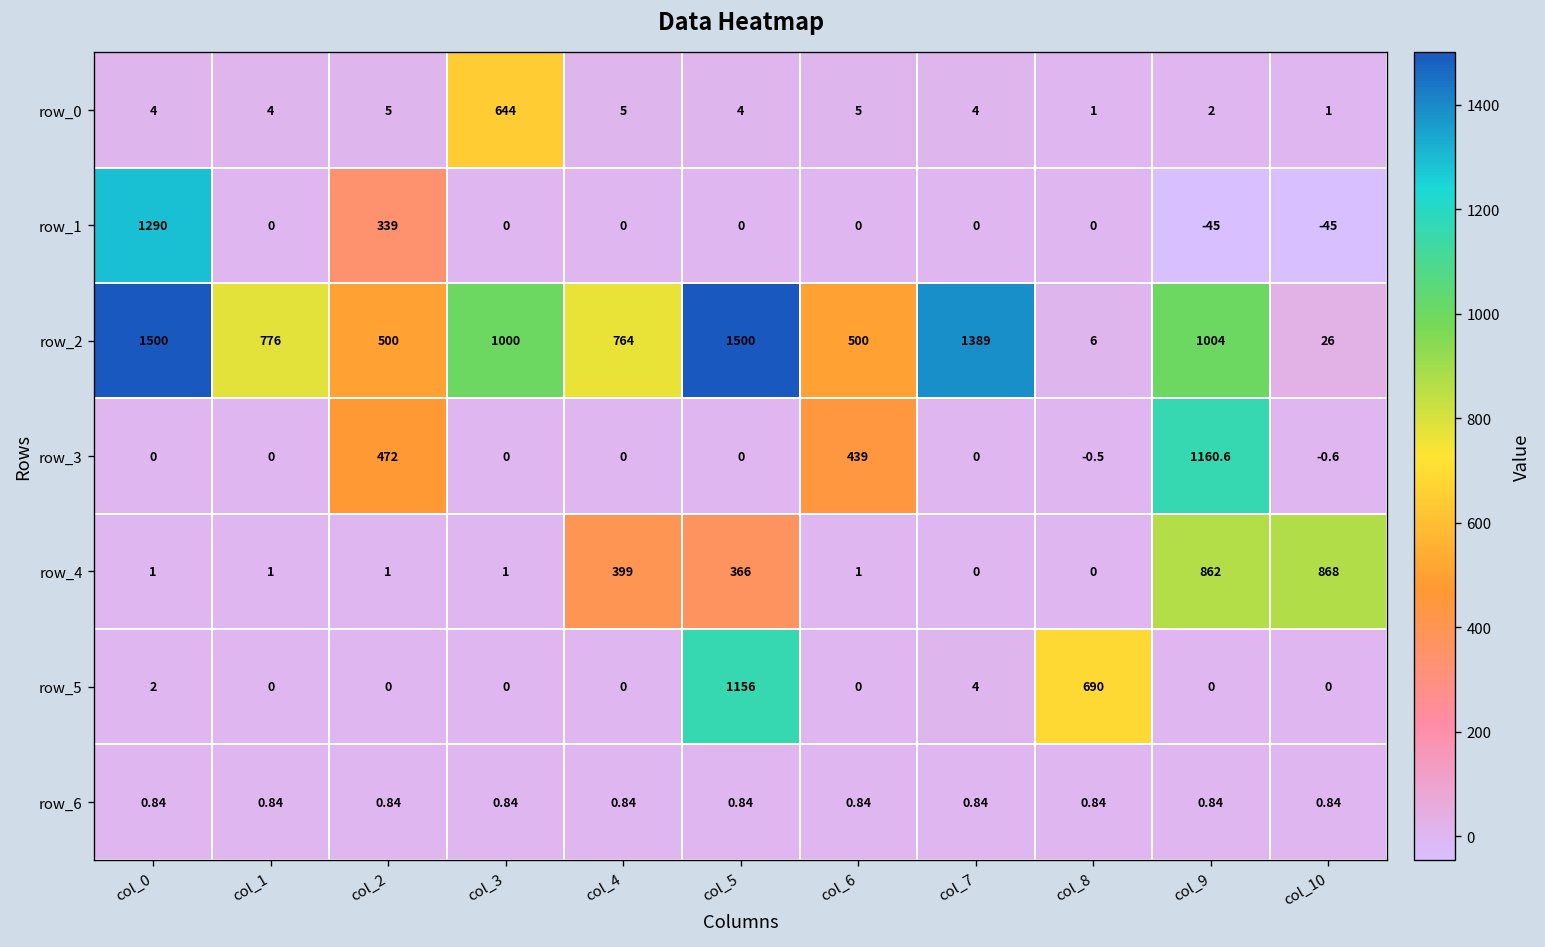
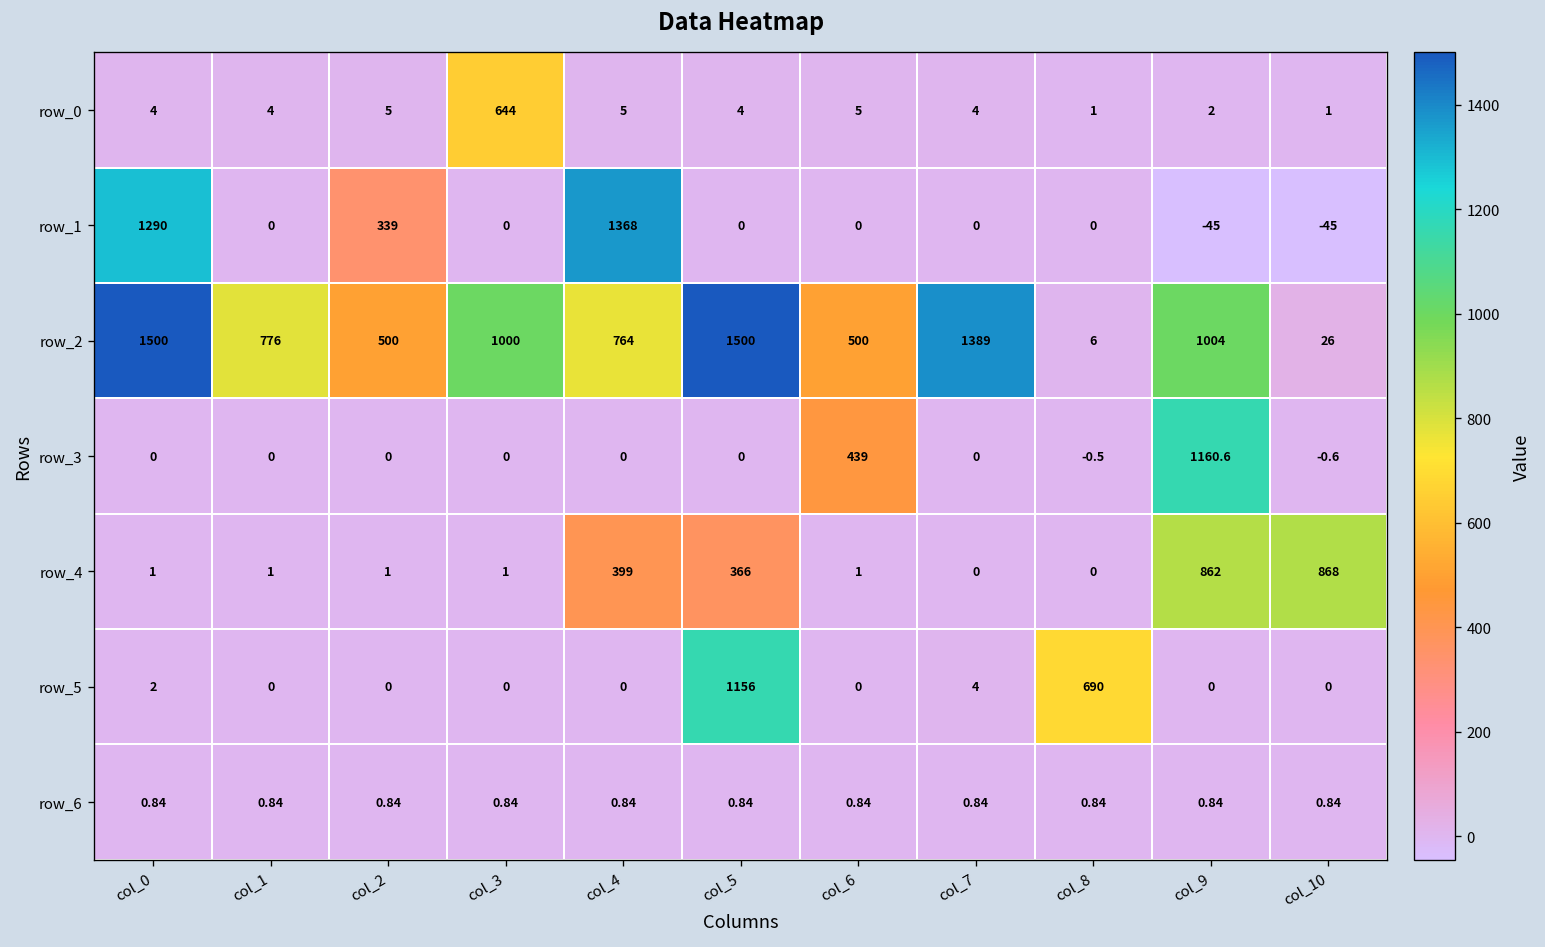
  {
    "row_0": {
      "col_0": 4,
      "col_1": 4,
      "col_2": 5,
      "col_3": 644,
      "col_4": 5,
      "col_5": 4,
      "col_6": 5,
      "col_7": 4,
      "col_8": 1,
      "col_9": 2,
      "col_10": 1
    },
    "row_1": {
      "col_0": 1290,
      "col_1": 0,
      "col_2": 339,
      "col_3": 0,
-     "col_4": 0,
+     "col_4": 1368,
      "col_5": 0,
      "col_6": 0,
      "col_7": 0,
      "col_8": 0,
      "col_9": -45,
      "col_10": -45
    },
    "row_2": {
      "col_0": 1500,
      "col_1": 776,
      "col_2": 500,
      "col_3": 1000,
      "col_4": 764,
      "col_5": 1500,
      "col_6": 500,
      "col_7": 1389,
      "col_8": 6,
      "col_9": 1004,
      "col_10": 26
    },
    "row_3": {
      "col_0": 0,
      "col_1": 0,
-     "col_2": 472,
+     "col_2": 0,
      "col_3": 0,
      "col_4": 0,
      "col_5": 0,
      "col_6": 439,
      "col_7": 0,
      "col_8": -0.5,
      "col_9": 1160.6,
      "col_10": -0.6
    },
    "row_4": {
      "col_0": 1,
      "col_1": 1,
      "col_2": 1,
      "col_3": 1,
      "col_4": 399,
      "col_5": 366,
      "col_6": 1,
      "col_7": 0,
      "col_8": 0,
      "col_9": 862,
      "col_10": 868
    },
    "row_5": {
      "col_0": 2,
      "col_1": 0,
      "col_2": 0,
      "col_3": 0,
      "col_4": 0,
      "col_5": 1156,
      "col_6": 0,
      "col_7": 4,
      "col_8": 690,
      "col_9": 0,
      "col_10": 0
    },
    "row_6": {
      "col_0": 0.84,
      "col_1": 0.84,
      "col_2": 0.84,
      "col_3": 0.84,
      "col_4": 0.84,
      "col_5": 0.84,
      "col_6": 0.84,
      "col_7": 0.84,
      "col_8": 0.84,
      "col_9": 0.84,
      "col_10": 0.84
    }
  }
